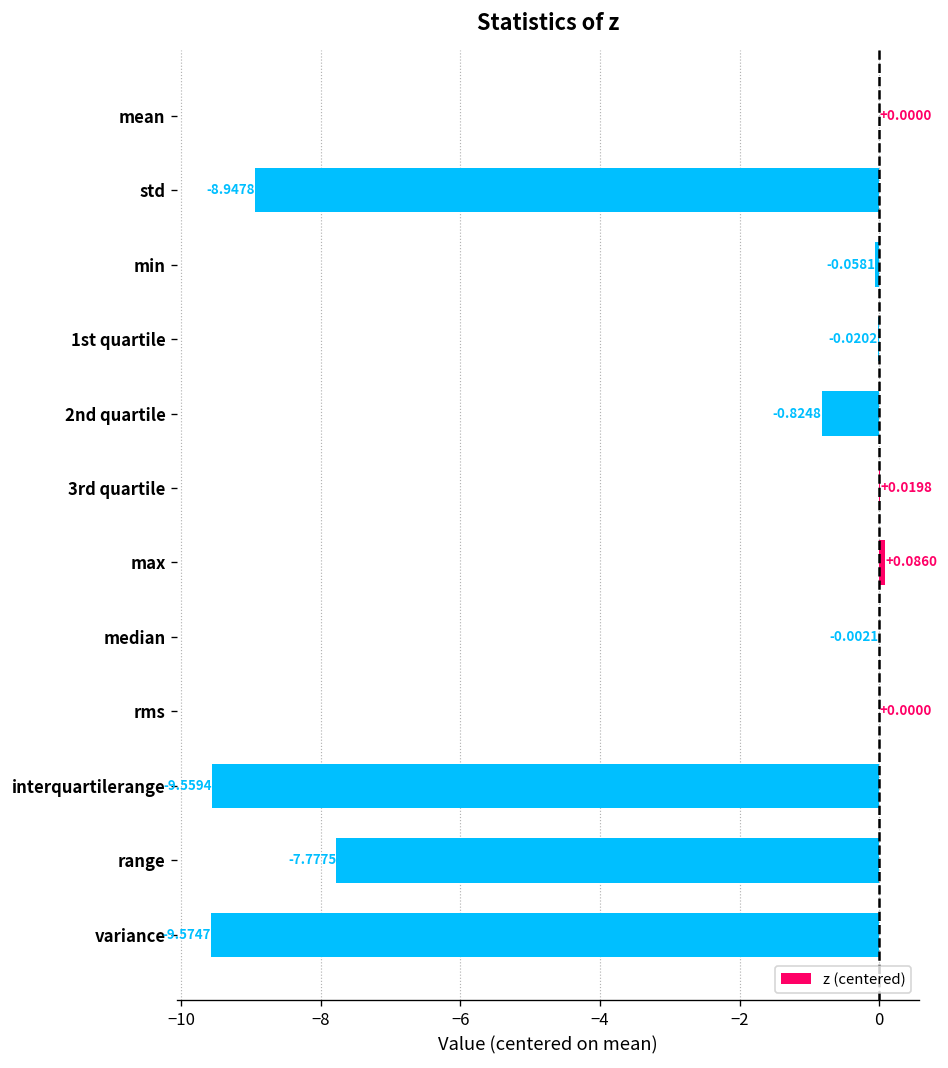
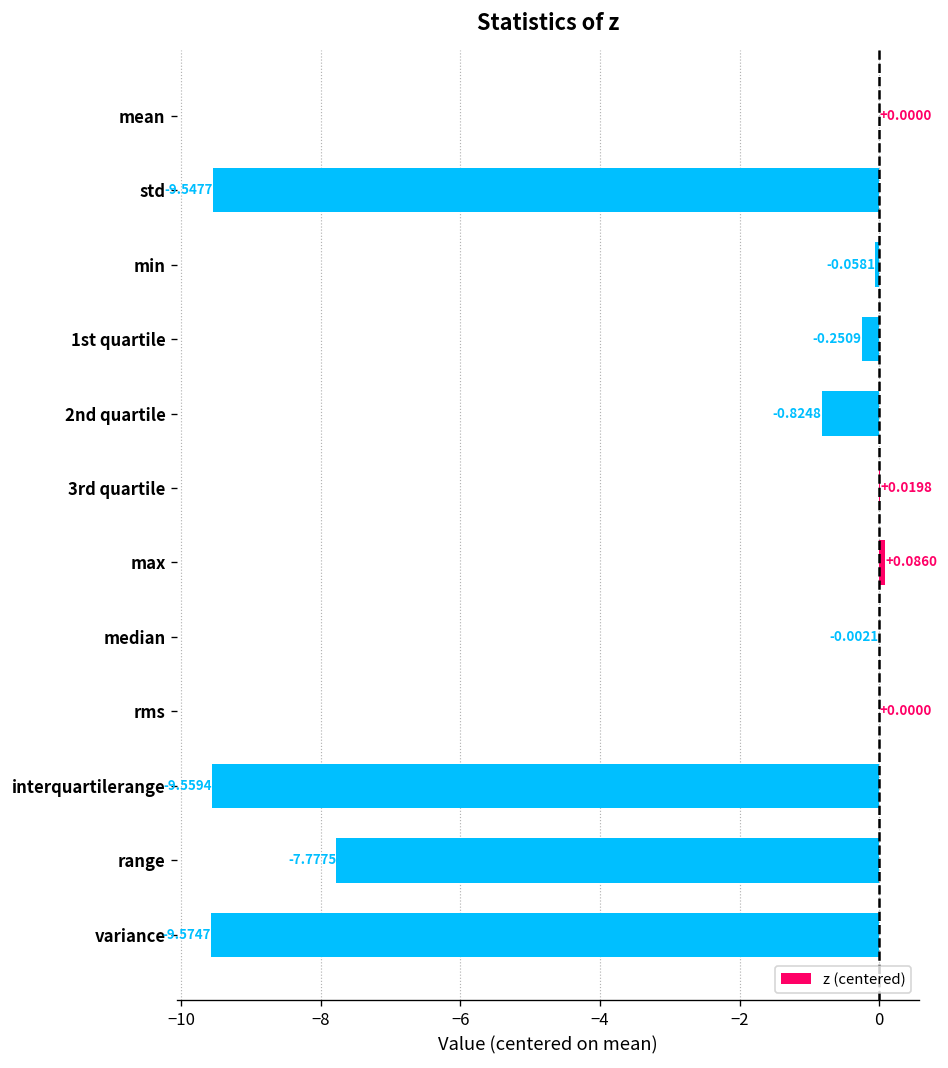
  {
    "mean": "+0.0000",
-   "std": "-8.9478",
+   "std": "-9.5477",
    "min": "-0.0581",
-   "1st quartile": "-0.0202",
+   "1st quartile": "-0.2509",
    "2nd quartile": "-0.8248",
    "3rd quartile": "+0.0198",
    "max": "+0.0860",
    "median": "-0.0021",
    "rms": "+0.0000",
    "interquartilerange": "-9.5594",
    "range": "-7.7775",
    "variance": "-9.5747"
  }
